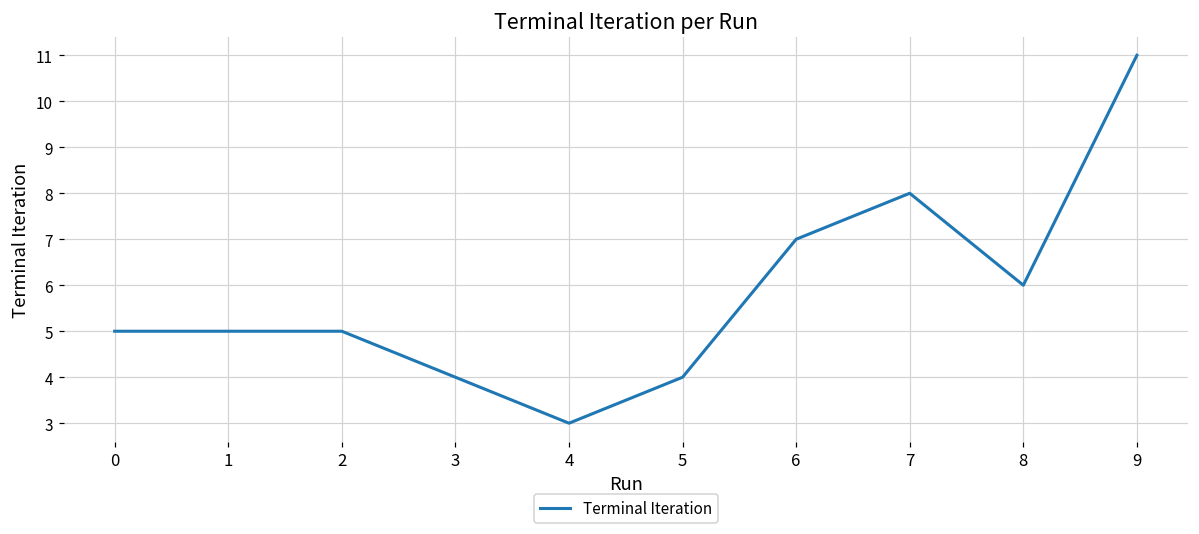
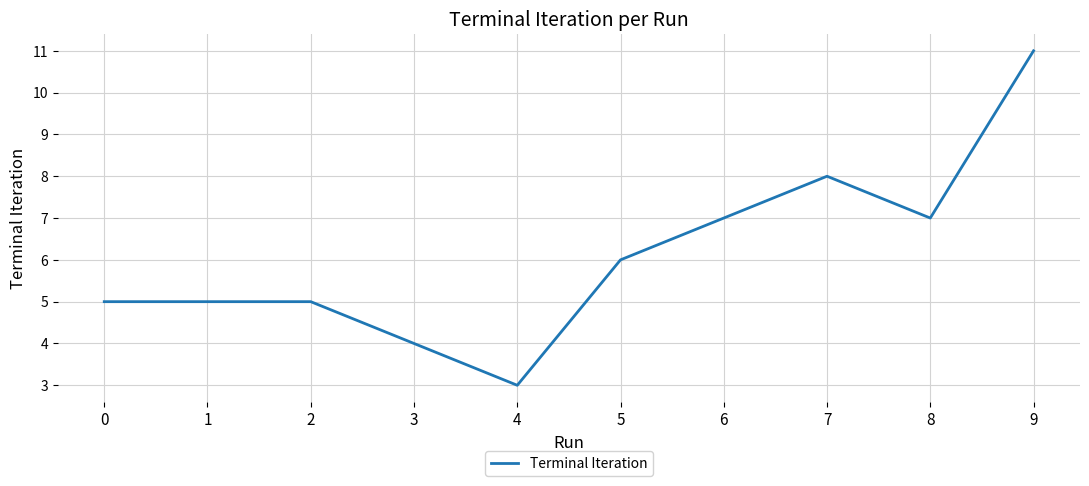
  {
    "0": 5,
    "1": 5,
    "2": 5,
    "3": 4,
    "4": 3,
-   "5": 4,
+   "5": 6,
    "6": 7,
    "7": 8,
-   "8": 6,
+   "8": 7,
    "9": 11
  }
